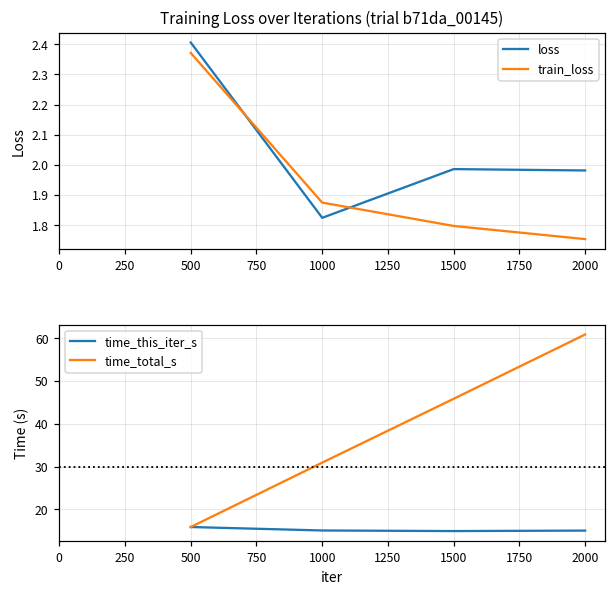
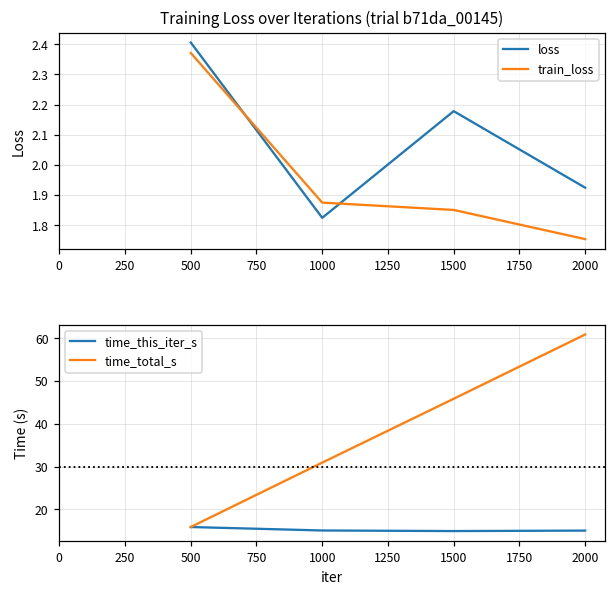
  {
    "Training Loss over Iterations (trial b71da_00145)": {
      "loss": {
        "500": 2.41,
        "1000": 1.82,
-       "1500": 1.99,
-       "2000": 1.98
+       "1500": 2.18,
+       "2000": 1.92
      },
      "train_loss": {
        "500": 2.37,
        "1000": 1.87,
-       "1500": 1.80,
+       "1500": 1.85,
        "2000": 1.75
      }
    }
  }
